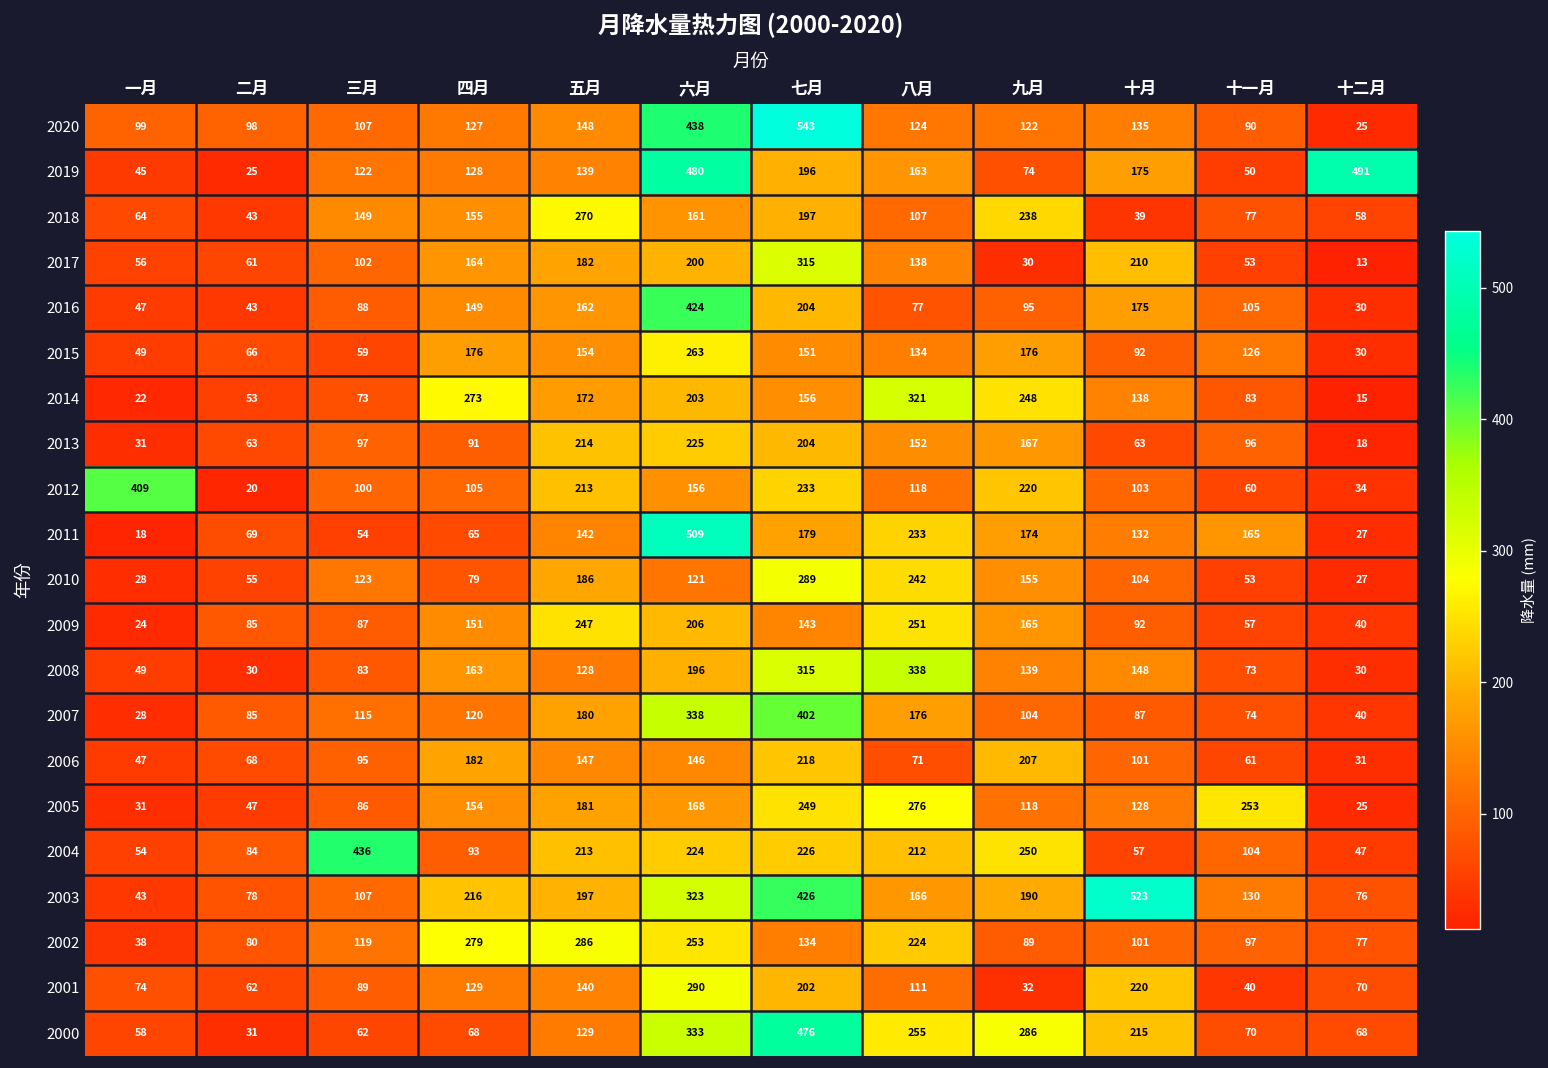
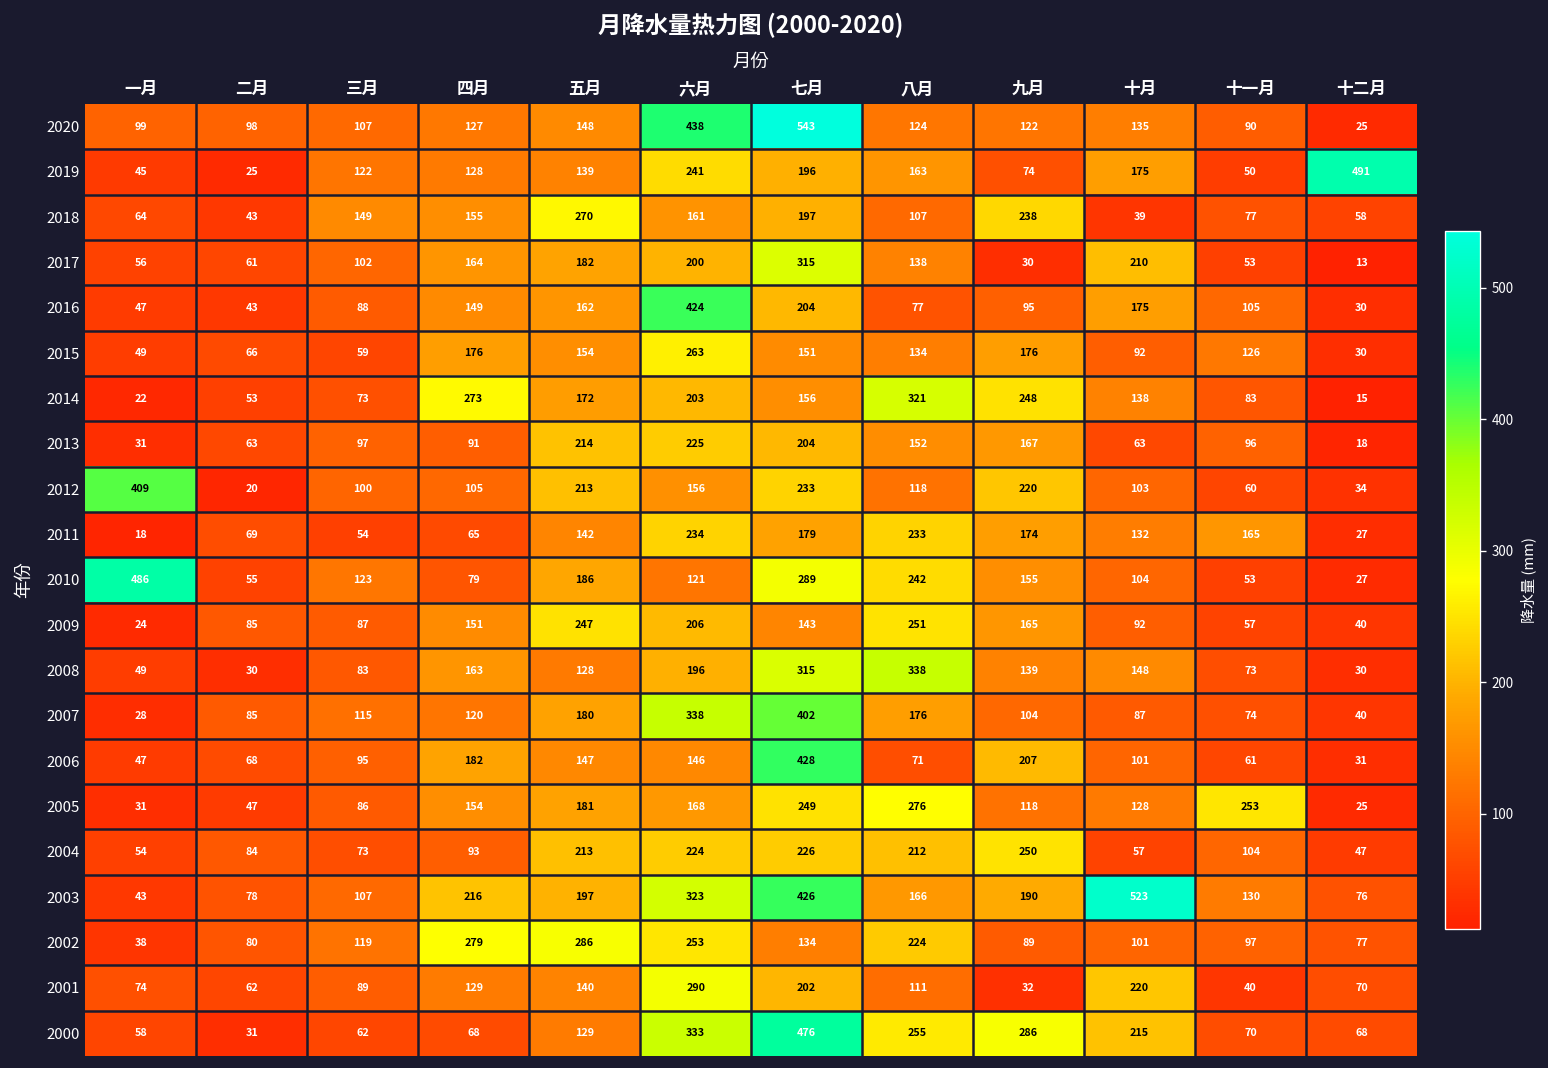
  {
    "2019": {
      "一月": 45,
      "二月": 25,
      "三月": 122,
      "四月": 128,
      "五月": 139,
-     "六月": 480,
+     "六月": 241,
      "七月": 196,
      "八月": 163,
      "九月": 74,
      "十月": 175,
      "十一月": 50,
      "十二月": 491
    },
    "2011": {
      "一月": 18,
      "二月": 69,
      "三月": 54,
      "四月": 65,
      "五月": 142,
-     "六月": 509,
+     "六月": 234,
      "七月": 179,
      "八月": 233,
      "九月": 174,
      "十月": 132,
      "十一月": 165,
      "十二月": 27
    },
    "2010": {
-     "一月": 28,
+     "一月": 486,
      "二月": 55,
      "三月": 123,
      "四月": 79,
      "五月": 186,
      "六月": 121,
      "七月": 289,
      "八月": 242,
      "九月": 155,
      "十月": 104,
      "十一月": 53,
      "十二月": 27
    },
    "2006": {
      "一月": 47,
      "二月": 68,
      "三月": 95,
      "四月": 182,
      "五月": 147,
      "六月": 146,
-     "七月": 218,
+     "七月": 428,
      "八月": 71,
      "九月": 207,
      "十月": 101,
      "十一月": 61,
      "十二月": 31
    },
    "2004": {
      "一月": 54,
      "二月": 84,
-     "三月": 436,
+     "三月": 73,
      "四月": 93,
      "五月": 213,
      "六月": 224,
      "七月": 226,
      "八月": 212,
      "九月": 250,
      "十月": 57,
      "十一月": 104,
      "十二月": 47
    }
  }
